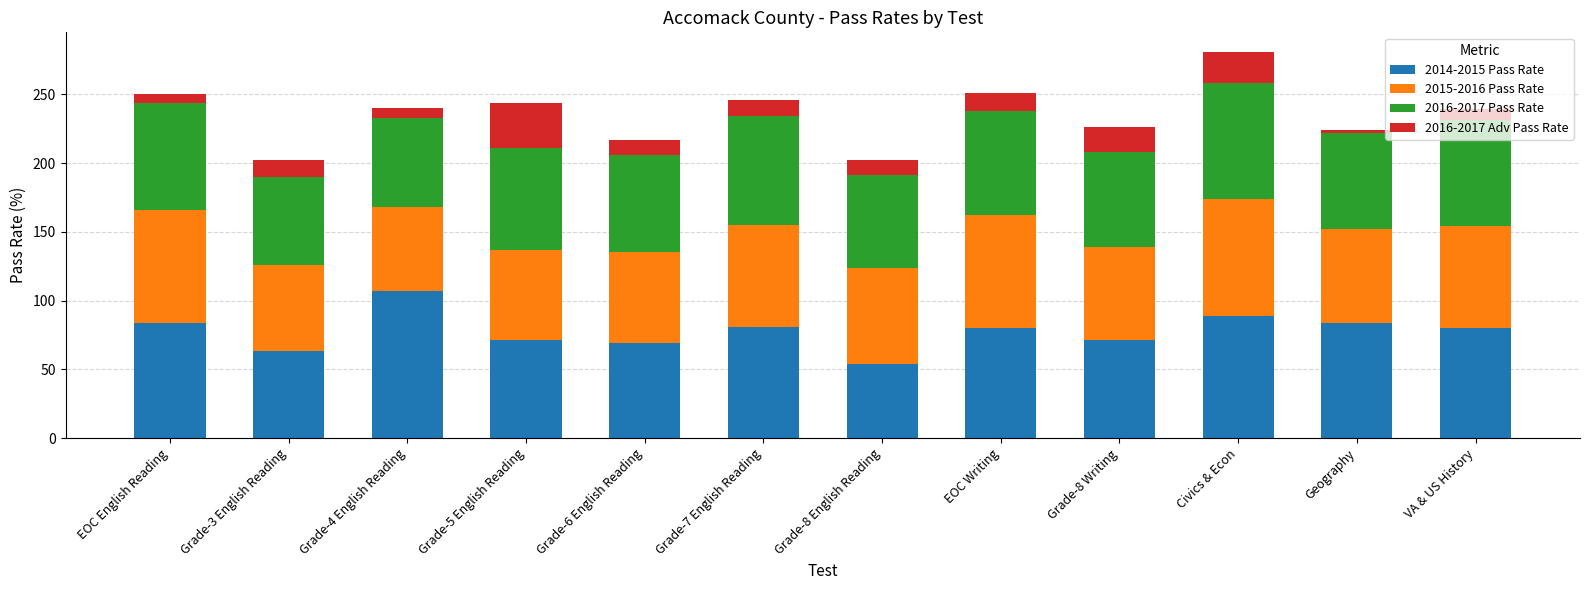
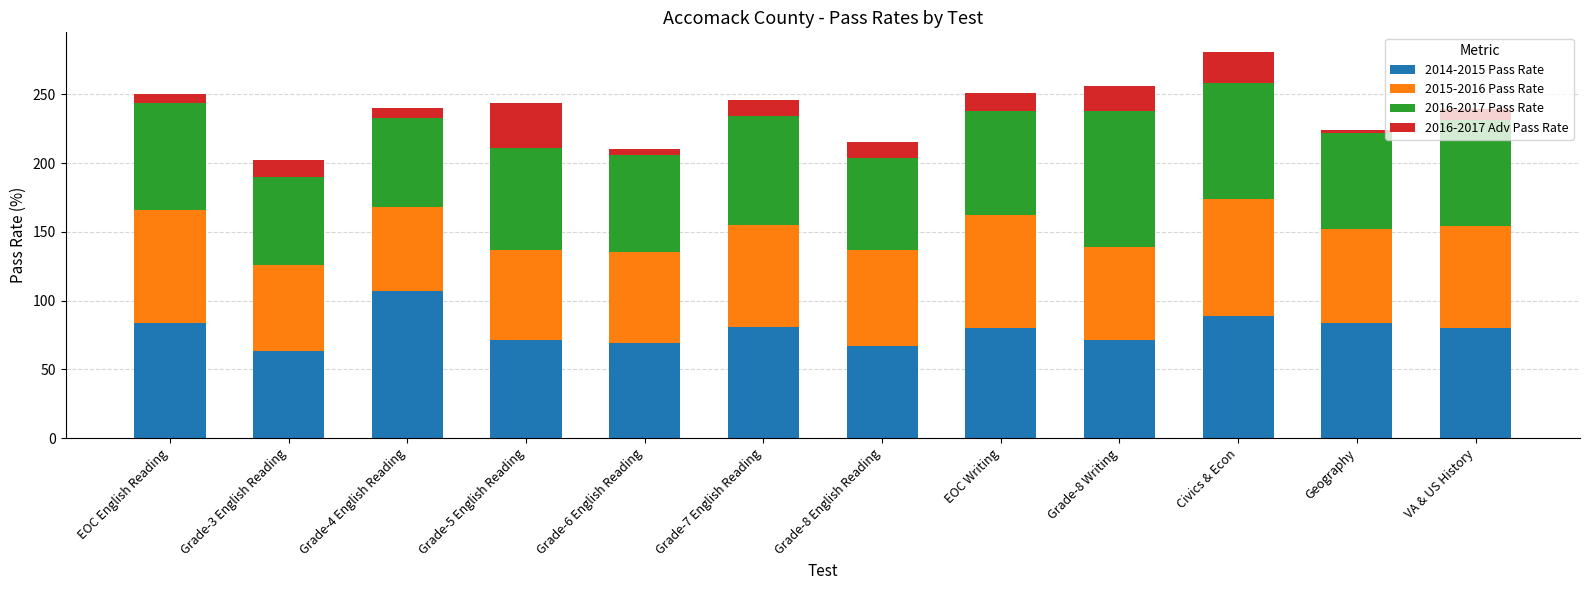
  {
    "2014-2015 Pass Rate": {
      "EOC English Reading": 84,
      "Grade-3 English Reading": 63,
      "Grade-4 English Reading": 107,
      "Grade-5 English Reading": 71,
      "Grade-6 English Reading": 69,
      "Grade-7 English Reading": 81,
-     "Grade-8 English Reading": 54,
+     "Grade-8 English Reading": 67,
      "EOC Writing": 80,
      "Grade-8 Writing": 71,
      "Civics & Econ": 89,
      "Geography": 84,
      "VA & US History": 80
    },
    "2015-2016 Pass Rate": {
      "EOC English Reading": 82,
      "Grade-3 English Reading": 63,
      "Grade-4 English Reading": 61,
      "Grade-5 English Reading": 66,
      "Grade-6 English Reading": 66,
      "Grade-7 English Reading": 74,
      "Grade-8 English Reading": 70,
      "EOC Writing": 82,
      "Grade-8 Writing": 68,
      "Civics & Econ": 85,
      "Geography": 68,
      "VA & US History": 74
    },
    "2016-2017 Pass Rate": {
      "EOC English Reading": 78,
      "Grade-3 English Reading": 64,
      "Grade-4 English Reading": 65,
      "Grade-5 English Reading": 74,
      "Grade-6 English Reading": 71,
      "Grade-7 English Reading": 79,
      "Grade-8 English Reading": 67,
      "EOC Writing": 76,
-     "Grade-8 Writing": 69,
+     "Grade-8 Writing": 99,
      "Civics & Econ": 84,
      "Geography": 70
    },
    "2016-2017 Adv Pass Rate": {
      "EOC English Reading": 6,
      "Grade-3 English Reading": 12,
      "Grade-4 English Reading": 7,
      "Grade-5 English Reading": 33,
-     "Grade-6 English Reading": 11,
+     "Grade-6 English Reading": 4,
      "Grade-7 English Reading": 12,
      "Grade-8 English Reading": 11,
      "EOC Writing": 13,
      "Grade-8 Writing": 18,
      "Civics & Econ": 23,
      "Geography": 2
    }
  }
